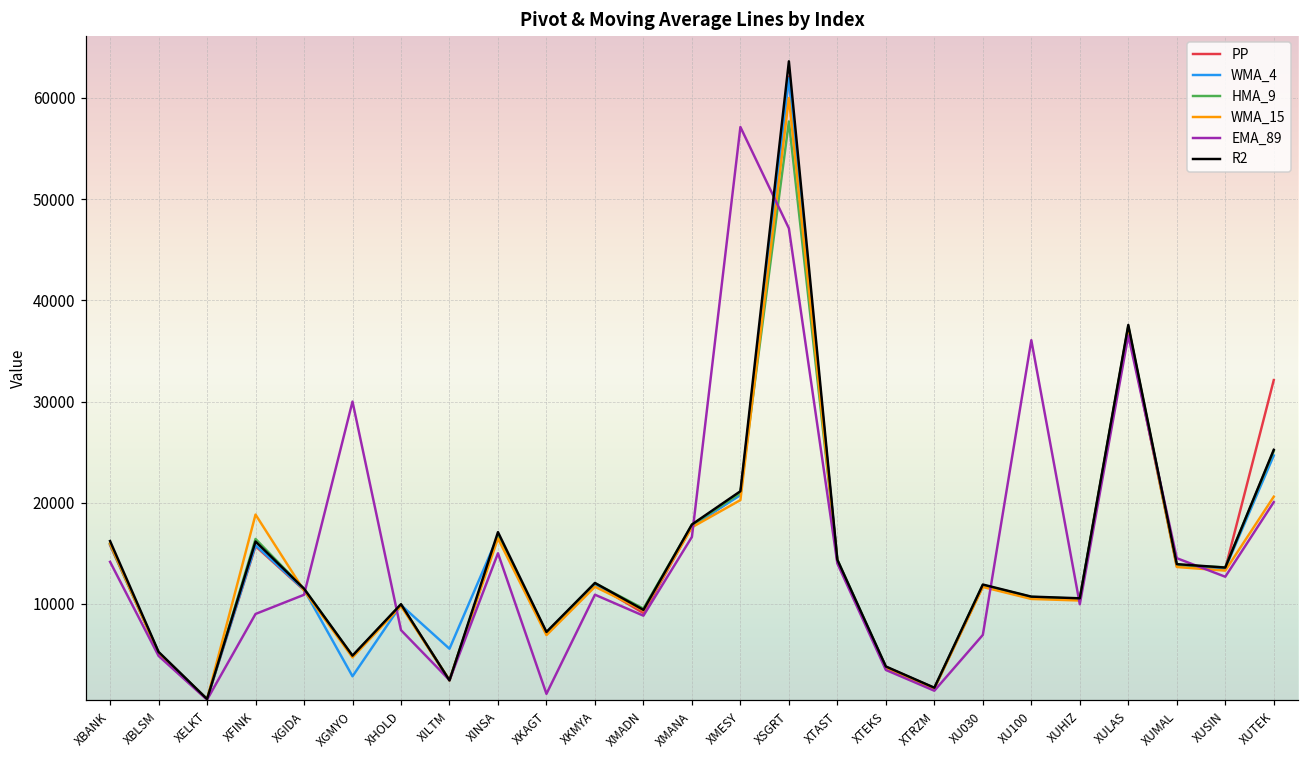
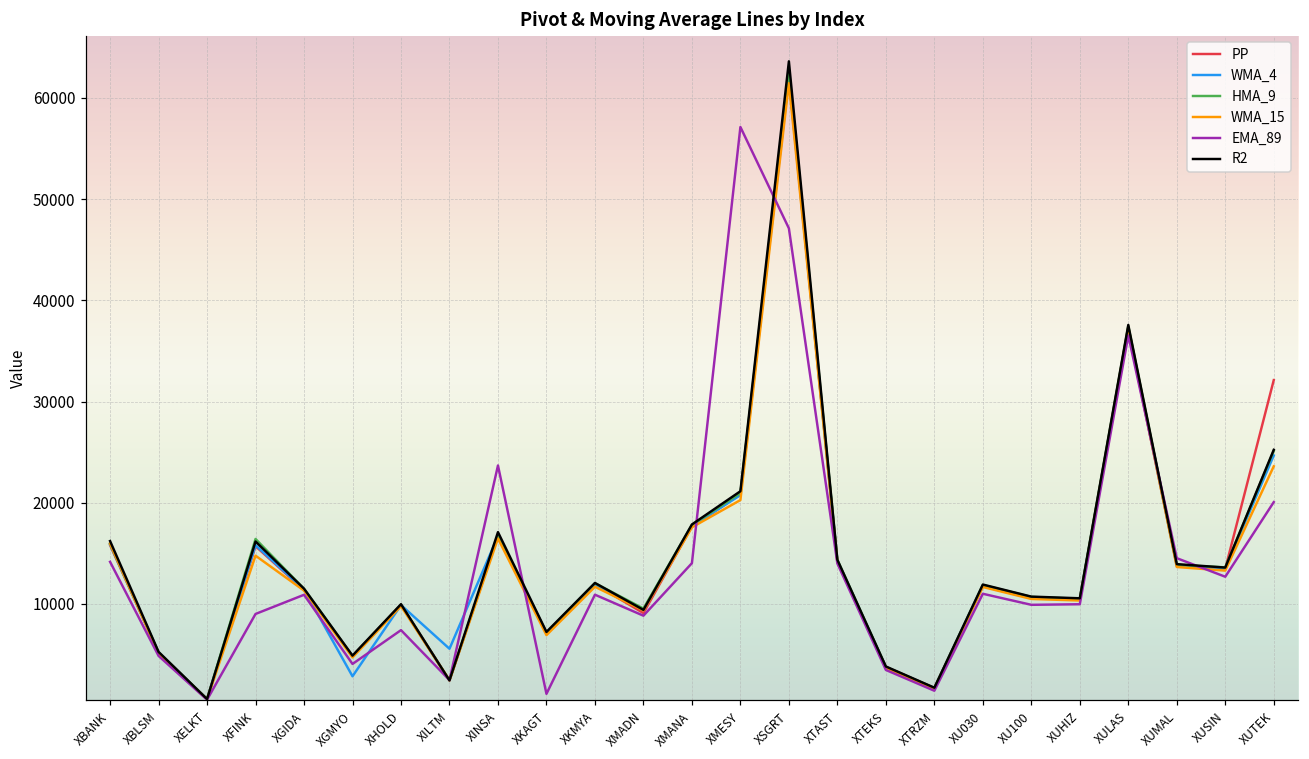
  {
    "PP": {
      "XUTEK": 32000
    },
    "WMA_4": {
      "XGMYO": 3000,
      "XILTM": 6000,
      "XUTEK": 25000
    },
    "HMA_9": {
-     "XSGRT": 58000
+     "XSGRT": 63000
    },
    "WMA_15": {
-     "XFINK": 19000,
+     "XFINK": 15000,
      "XMESY": 20000,
-     "XSGRT": 60000,
-     "XUTEK": 21000
+     "XSGRT": 61000,
+     "XUTEK": 24000
    },
    "EMA_89": {
      "XBANK": 14000,
      "XFINK": 9000,
      "XGIDA": 11000,
-     "XGMYO": 30000,
+     "XGMYO": 4000,
      "XHOLD": 7000,
-     "XINSA": 15000,
+     "XINSA": 24000,
      "XKAGT": 1000,
      "XKMYA": 11000,
-     "XMANA": 17000,
+     "XMANA": 14000,
      "XMESY": 57000,
      "XSGRT": 47000,
-     "XU030": 7000,
-     "XU100": 36000,
+     "XU030": 11000,
+     "XU100": 10000,
      "XUHIZ": 10000,
      "XULAS": 37000,
      "XUMAL": 15000,
      "XUSIN": 13000,
      "XUTEK": 20000
    },
    "R2": {
      "XINSA": 17000,
      "XSGRT": 64000
    }
  }
